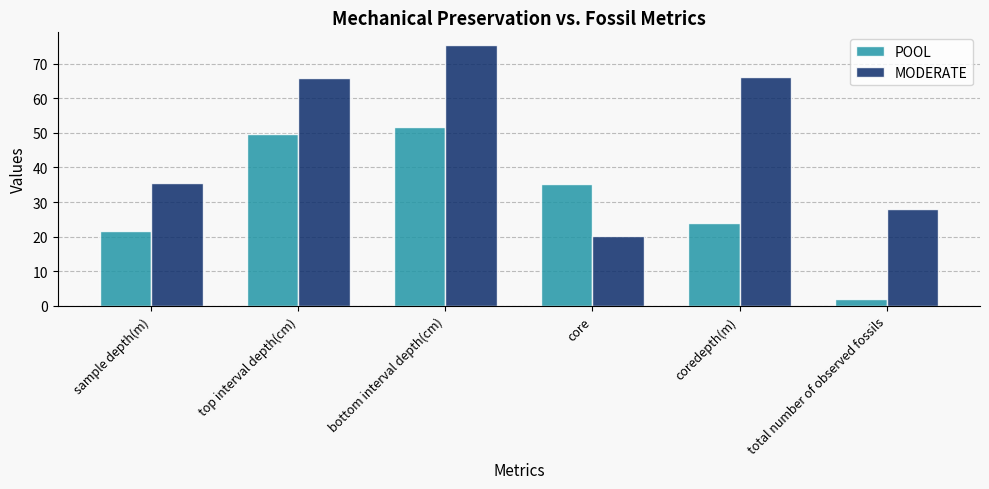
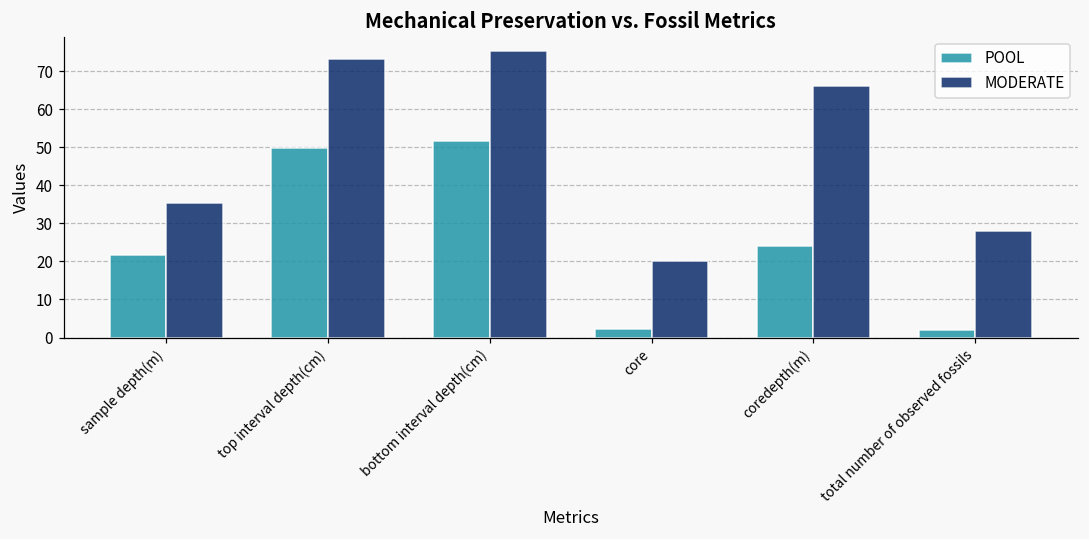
  {
    "POOL": {
      "sample depth(m)": 22,
      "top interval depth(cm)": 50,
      "bottom interval depth(cm)": 52,
-     "core": 35,
+     "core": 2,
      "coredepth(m)": 24,
      "total number of observed fossils": 2
    },
    "MODERATE": {
      "sample depth(m)": 35,
-     "top interval depth(cm)": 66,
+     "top interval depth(cm)": 73,
      "bottom interval depth(cm)": 75,
      "core": 20,
      "coredepth(m)": 66,
      "total number of observed fossils": 28
    }
  }
